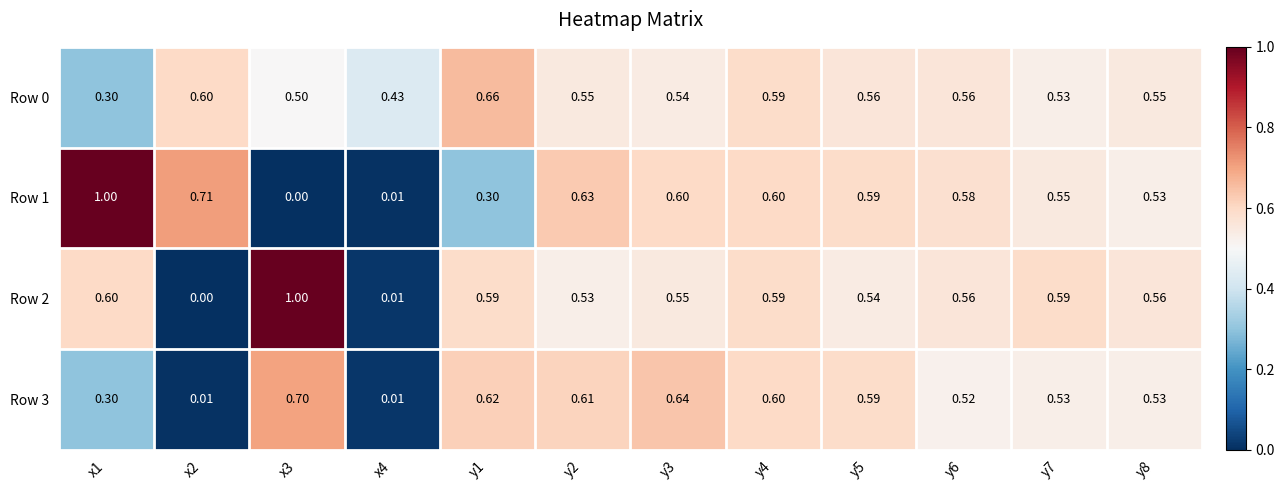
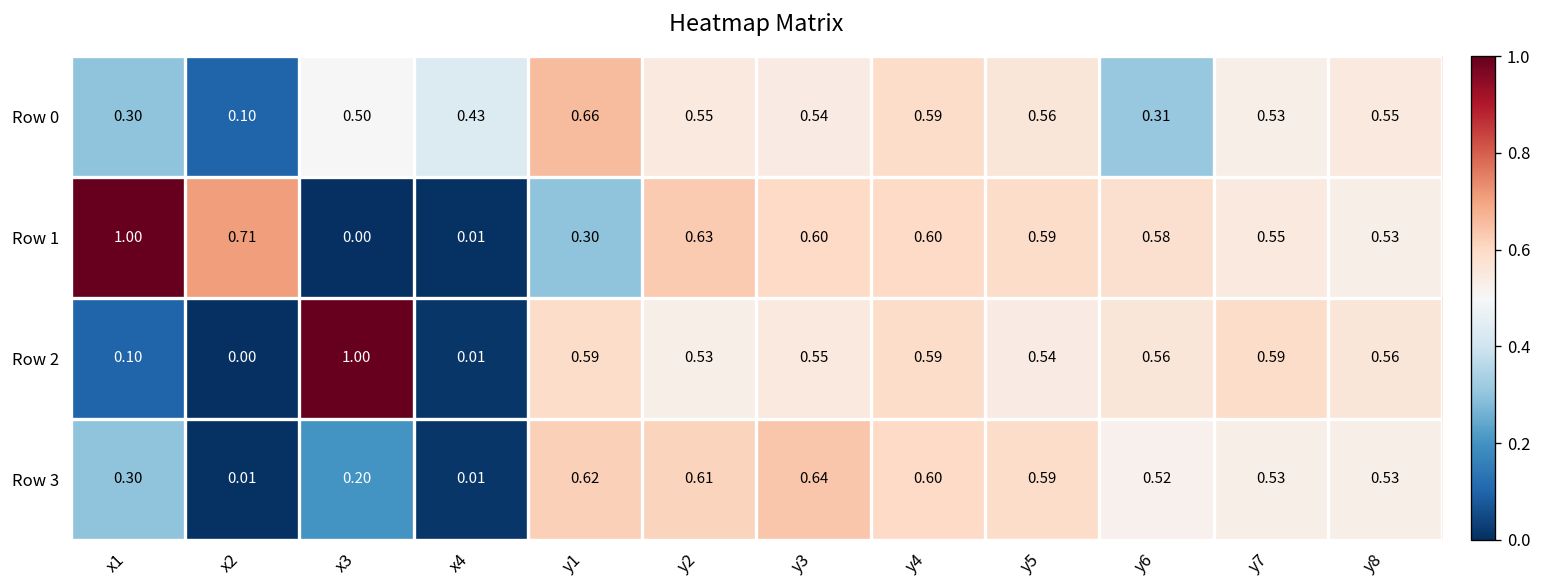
  {
    "Row 0": {
      "x1": 0.30,
-     "x2": 0.60,
+     "x2": 0.10,
      "x3": 0.50,
      "x4": 0.43,
      "y1": 0.66,
      "y2": 0.55,
      "y3": 0.54,
      "y4": 0.59,
      "y5": 0.56,
-     "y6": 0.56,
+     "y6": 0.31,
      "y7": 0.53,
      "y8": 0.55
    },
    "Row 1": {
      "x1": 1.00,
      "x2": 0.71,
      "x3": 0.00,
      "x4": 0.01,
      "y1": 0.30,
      "y2": 0.63,
      "y3": 0.60,
      "y4": 0.60,
      "y5": 0.59,
      "y6": 0.58,
      "y7": 0.55,
      "y8": 0.53
    },
    "Row 2": {
-     "x1": 0.60,
+     "x1": 0.10,
      "x2": 0.00,
      "x3": 1.00,
      "x4": 0.01,
      "y1": 0.59,
      "y2": 0.53,
      "y3": 0.55,
      "y4": 0.59,
      "y5": 0.54,
      "y6": 0.56,
      "y7": 0.59,
      "y8": 0.56
    },
    "Row 3": {
      "x1": 0.30,
      "x2": 0.01,
-     "x3": 0.70,
+     "x3": 0.20,
      "x4": 0.01,
      "y1": 0.62,
      "y2": 0.61,
      "y3": 0.64,
      "y4": 0.60,
      "y5": 0.59,
      "y6": 0.52,
      "y7": 0.53,
      "y8": 0.53
    }
  }
